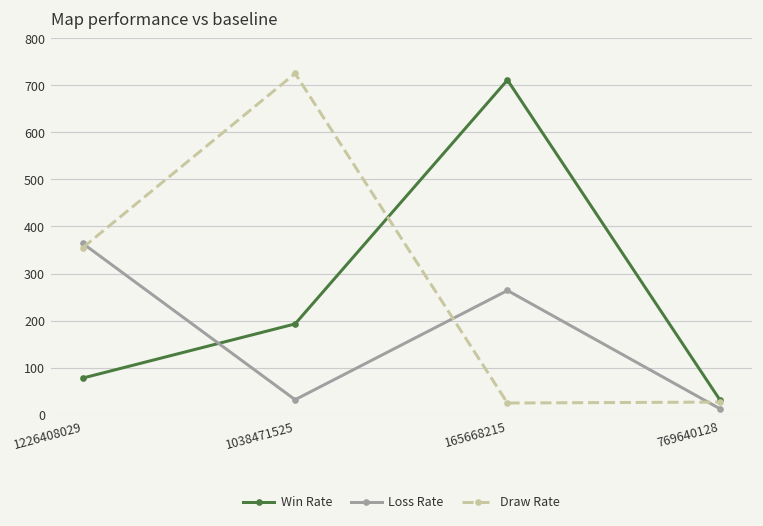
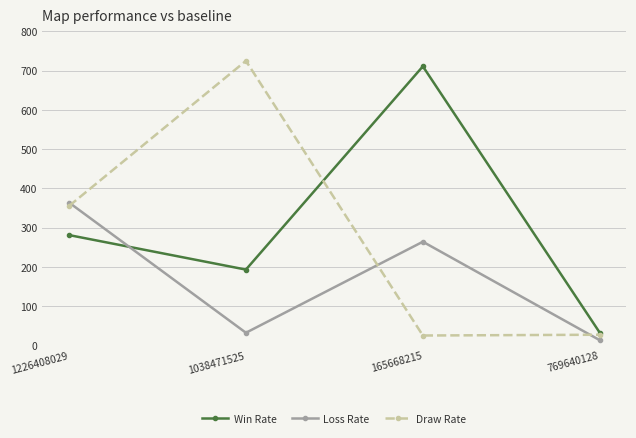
  {
    "Win Rate": {
-     "1226408029": 80,
+     "1226408029": 280,
      "1038471525": 190,
      "165668215": 710
    }
  }
